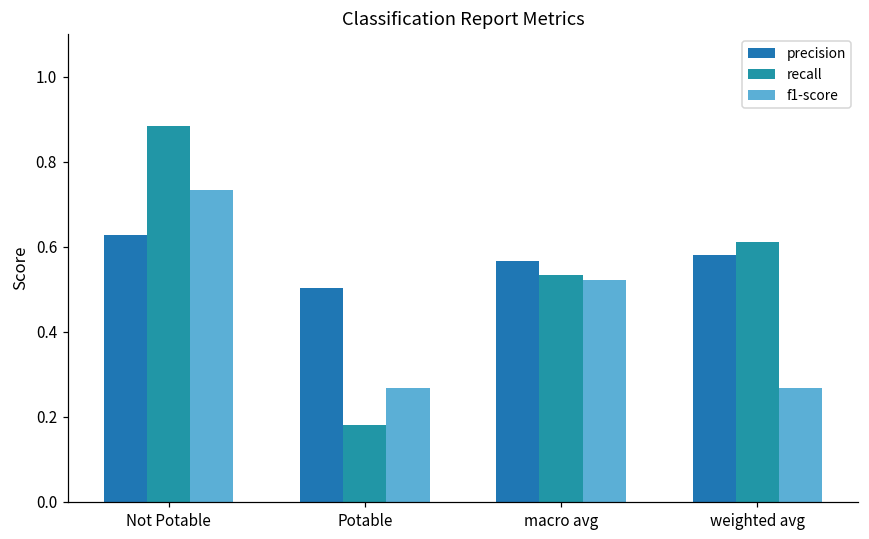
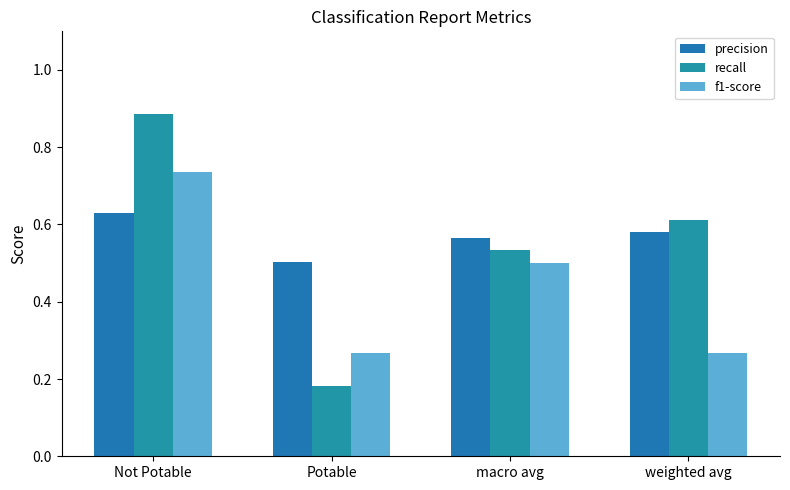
  {
    "f1-score": {
      "Not Potable": 0.74,
      "Potable": 0.27,
-     "macro avg": 0.52,
+     "macro avg": 0.50,
      "weighted avg": 0.27
    }
  }
